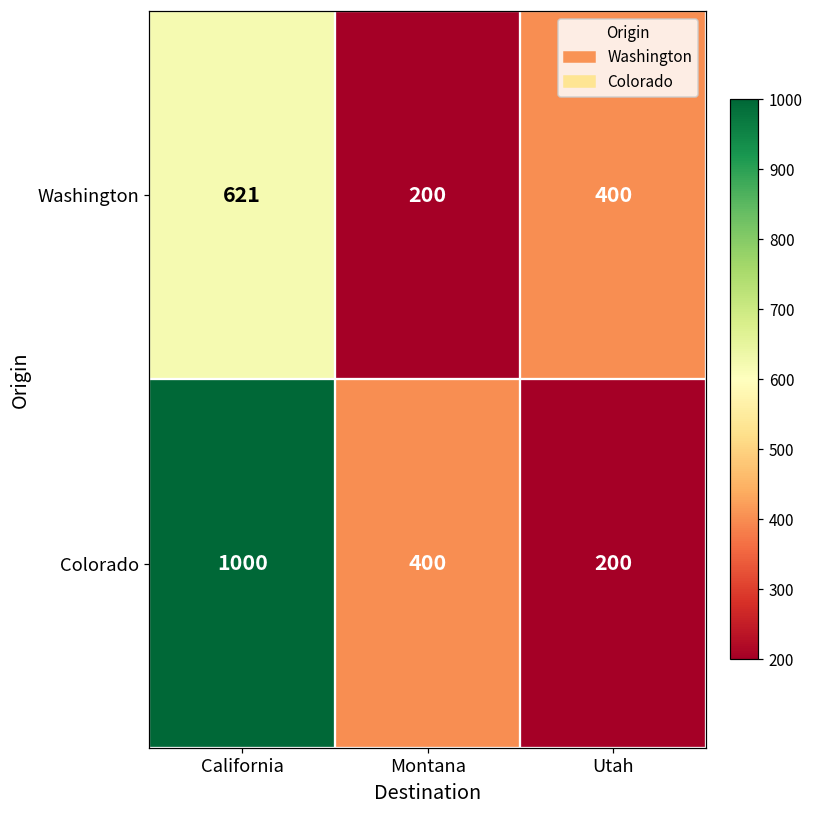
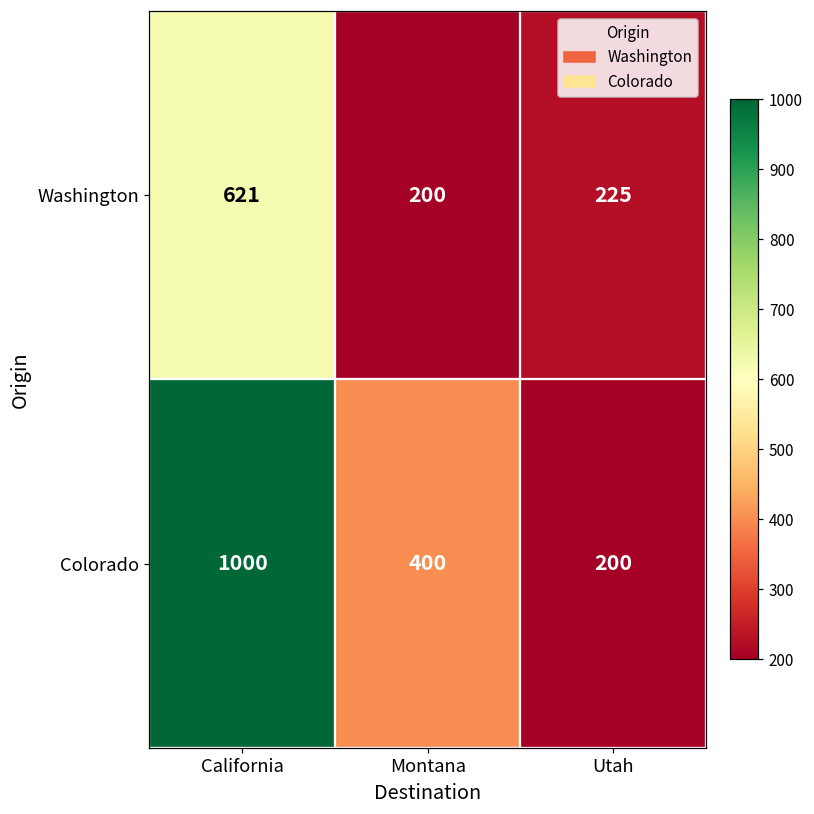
  {
    "Washington": {
      "California": 621,
      "Montana": 200,
-     "Utah": 400
+     "Utah": 225
    },
    "Colorado": {
      "California": 1000,
      "Montana": 400,
      "Utah": 200
    }
  }
